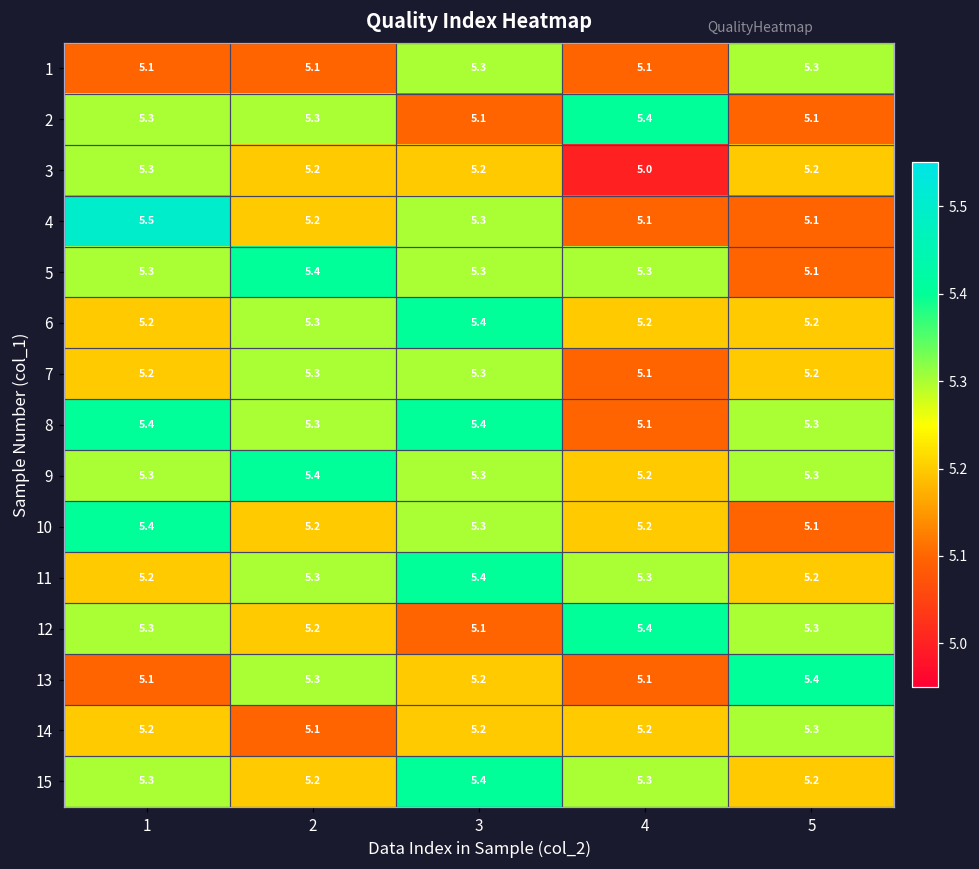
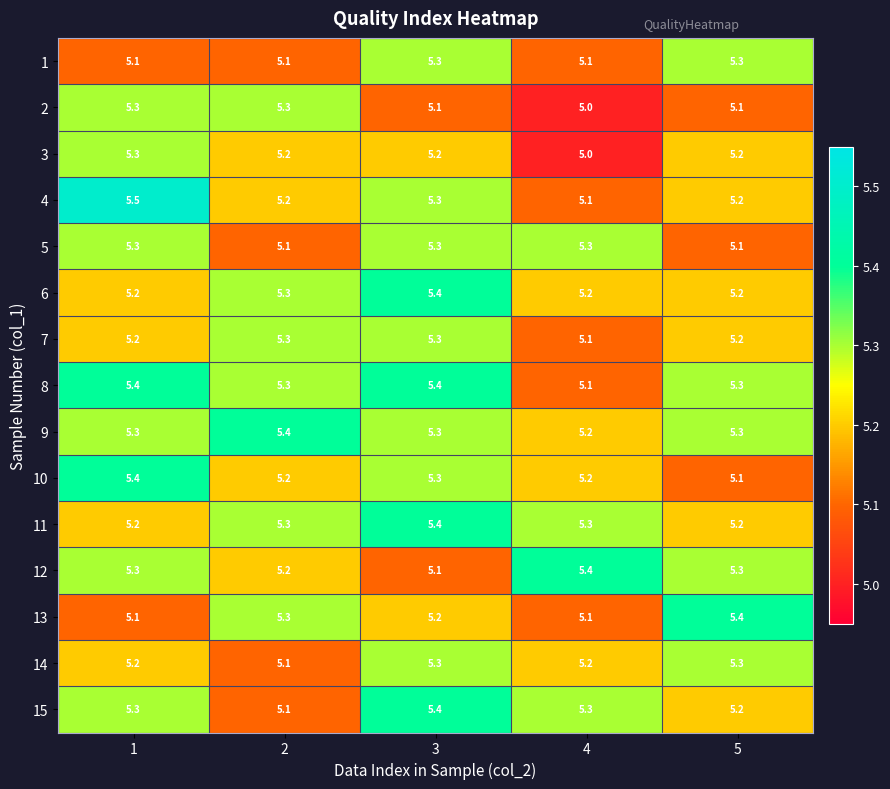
  {
    "1": {
      "1": 5.1,
      "2": 5.1,
      "3": 5.3,
      "4": 5.1,
      "5": 5.3
    },
    "2": {
      "1": 5.3,
      "2": 5.3,
      "3": 5.1,
-     "4": 5.4,
+     "4": 5.0,
      "5": 5.1
    },
    "3": {
      "1": 5.3,
      "2": 5.2,
      "3": 5.2,
      "4": 5.0,
      "5": 5.2
    },
    "4": {
      "1": 5.5,
      "2": 5.2,
      "3": 5.3,
      "4": 5.1,
-     "5": 5.1
+     "5": 5.2
    },
    "5": {
      "1": 5.3,
-     "2": 5.4,
+     "2": 5.1,
      "3": 5.3,
      "4": 5.3,
      "5": 5.1
    },
    "6": {
      "1": 5.2,
      "2": 5.3,
      "3": 5.4,
      "4": 5.2,
      "5": 5.2
    },
    "7": {
      "1": 5.2,
      "2": 5.3,
      "3": 5.3,
      "4": 5.1,
      "5": 5.2
    },
    "8": {
      "1": 5.4,
      "2": 5.3,
      "3": 5.4,
      "4": 5.1,
      "5": 5.3
    },
    "9": {
      "1": 5.3,
      "2": 5.4,
      "3": 5.3,
      "4": 5.2,
      "5": 5.3
    },
    "10": {
      "1": 5.4,
      "2": 5.2,
      "3": 5.3,
      "4": 5.2,
      "5": 5.1
    },
    "11": {
      "1": 5.2,
      "2": 5.3,
      "3": 5.4,
      "4": 5.3,
      "5": 5.2
    },
    "12": {
      "1": 5.3,
      "2": 5.2,
      "3": 5.1,
      "4": 5.4,
      "5": 5.3
    },
    "13": {
      "1": 5.1,
      "2": 5.3,
      "3": 5.2,
      "4": 5.1,
      "5": 5.4
    },
    "14": {
      "1": 5.2,
      "2": 5.1,
-     "3": 5.2,
+     "3": 5.3,
      "4": 5.2,
      "5": 5.3
    },
    "15": {
      "1": 5.3,
-     "2": 5.2,
+     "2": 5.1,
      "3": 5.4,
      "4": 5.3,
      "5": 5.2
    }
  }
